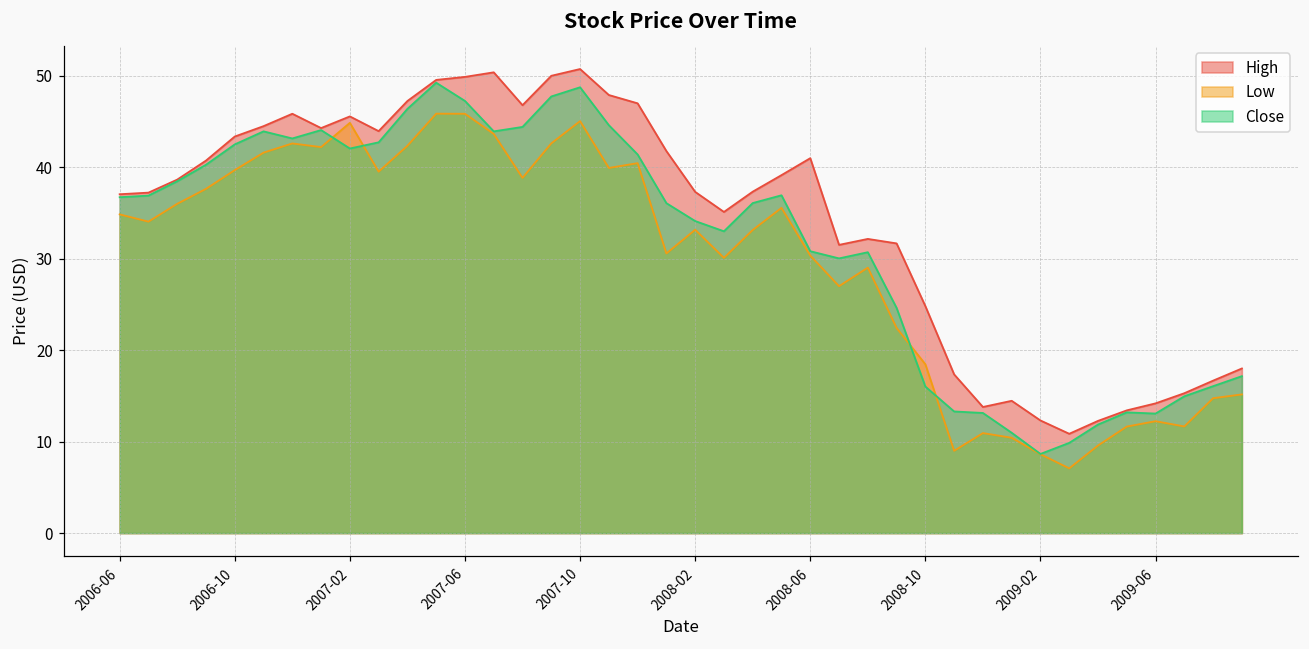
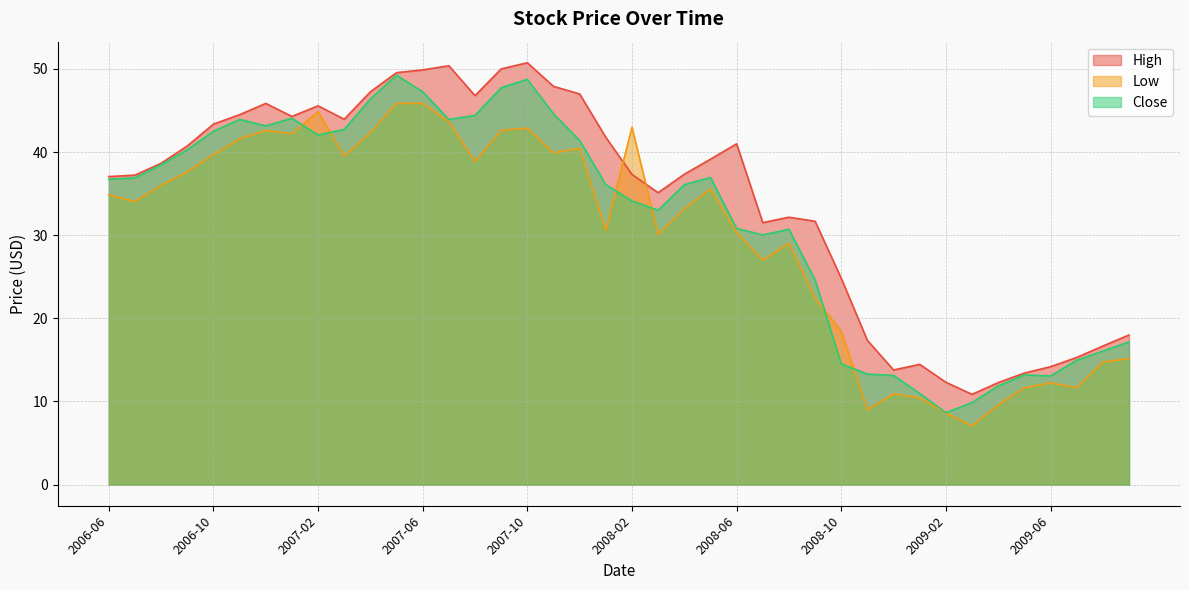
  {
    "High": {
      "2006-06": 37,
      "2006-10": 43,
      "2007-02": 46,
      "2007-06": 50,
      "2007-10": 51,
      "2008-02": 37,
      "2008-06": 41,
      "2008-10": 25,
      "2009-02": 12,
      "2009-06": 14
    },
    "Low": {
      "2006-06": 35,
      "2006-10": 40,
      "2007-02": 45,
      "2007-06": 46,
-     "2007-10": 45,
-     "2008-02": 33,
+     "2007-10": 43,
+     "2008-02": 43,
      "2008-06": 30,
      "2008-10": 18,
      "2009-06": 12
    },
    "Close": {
      "2006-06": 37,
      "2006-10": 43,
      "2007-02": 42,
      "2007-06": 47,
      "2007-10": 49,
      "2008-02": 34,
      "2008-06": 31,
-     "2008-10": 16,
+     "2008-10": 15,
      "2009-06": 13
    }
  }
